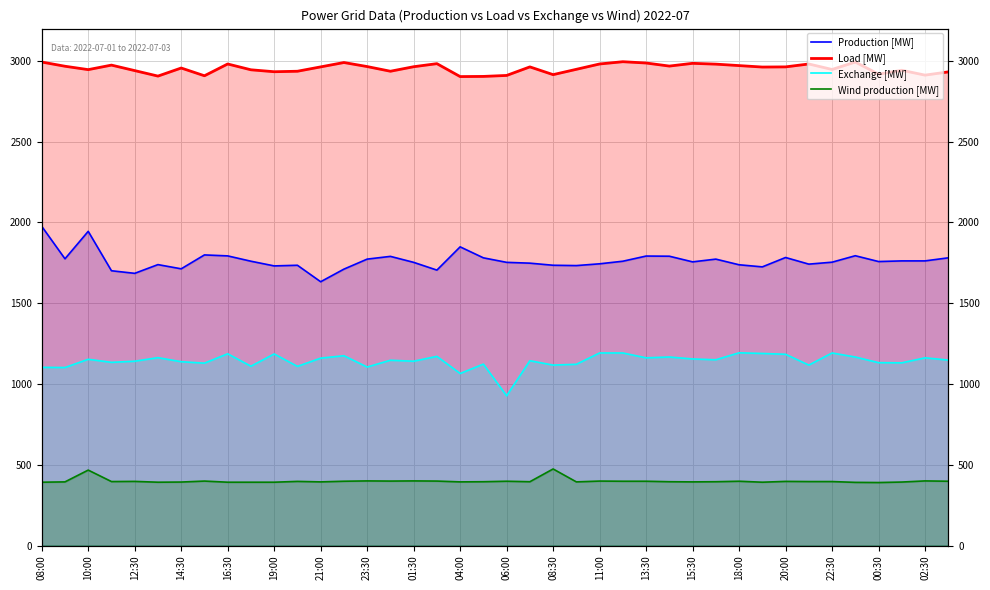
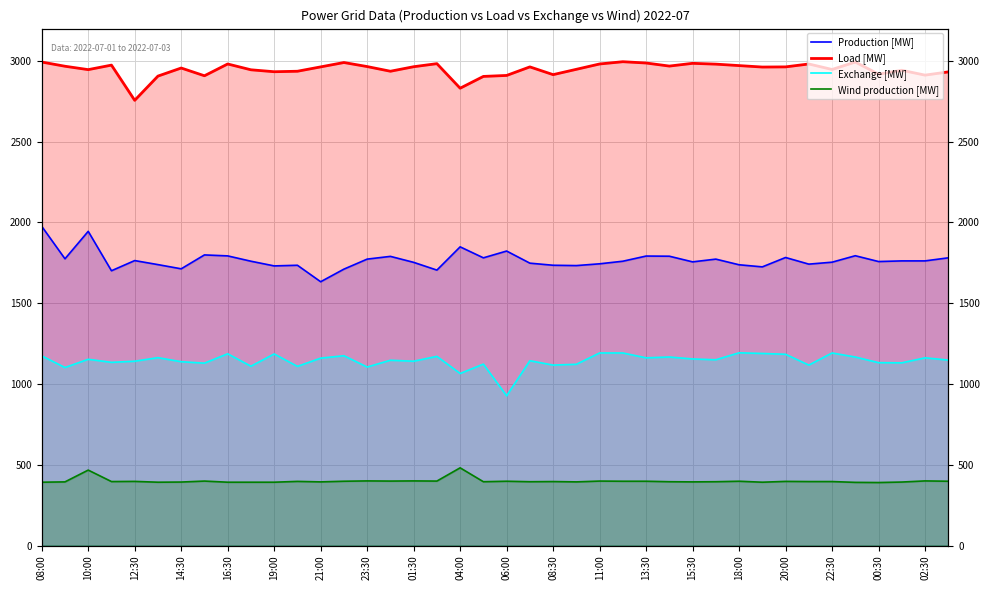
  {
    "Production [MW]": {
      "08:00": 1980,
      "10:00": 1950,
-     "12:30": 1690,
+     "12:30": 1760,
      "21:00": 1630,
      "04:00": 1850,
-     "06:00": 1750,
+     "06:00": 1820,
      "08:30": 1740
    },
    "Load [MW]": {
      "08:00": 2990,
      "10:00": 2950,
-     "12:30": 2940,
+     "12:30": 2760,
      "21:00": 2960,
-     "04:00": 2900,
+     "04:00": 2830,
      "06:00": 2910,
      "08:30": 2920
    },
    "Exchange [MW]": {
-     "08:00": 1100,
+     "08:00": 1170,
      "10:00": 1150,
      "12:30": 1140,
      "21:00": 1160,
      "04:00": 1070,
      "06:00": 930,
      "08:30": 1120
    },
    "Wind production [MW]": {
      "08:00": 390,
      "10:00": 470,
      "12:30": 400,
      "21:00": 390,
-     "04:00": 390,
+     "04:00": 480,
      "06:00": 400,
-     "08:30": 470
+     "08:30": 400
    }
  }
